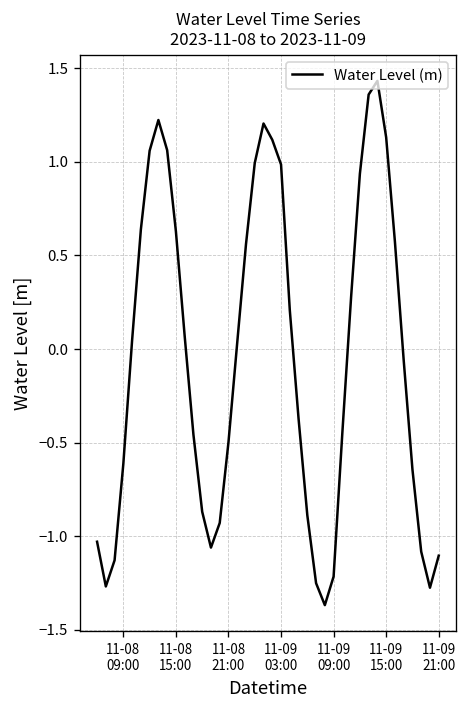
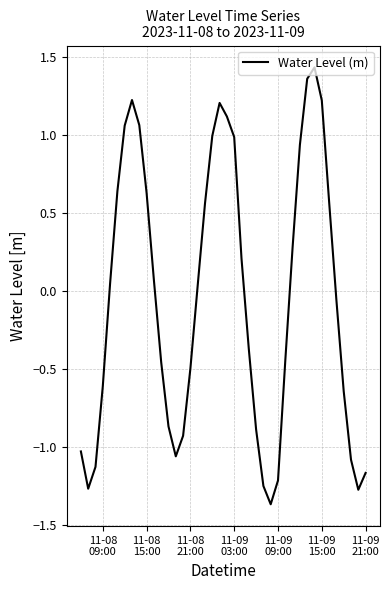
  {
    "11-08 09:00": -0.61,
    "11-08 15:00": 0.63,
    "11-08 21:00": -0.50,
    "11-09 03:00": 0.99,
    "11-09 09:00": -1.21,
-   "11-09 15:00": 1.13,
-   "11-09 21:00": -1.10
+   "11-09 15:00": 1.22,
+   "11-09 21:00": -1.17
  }
